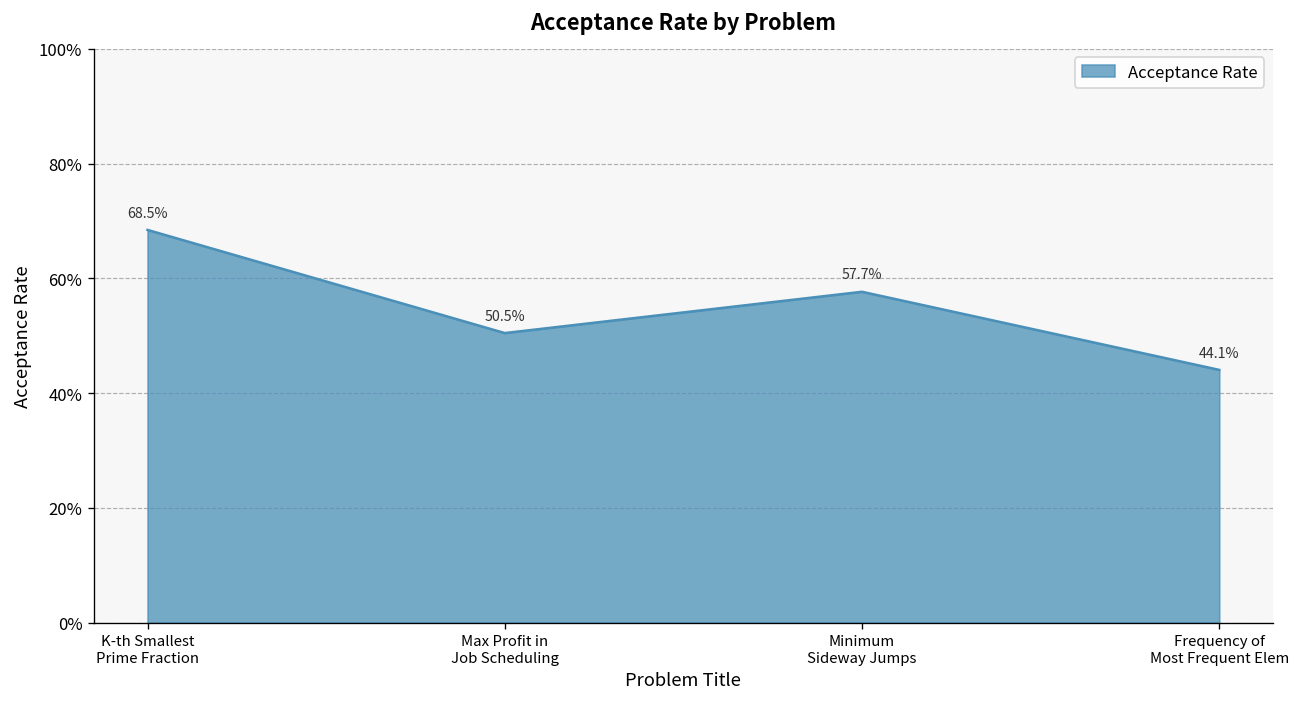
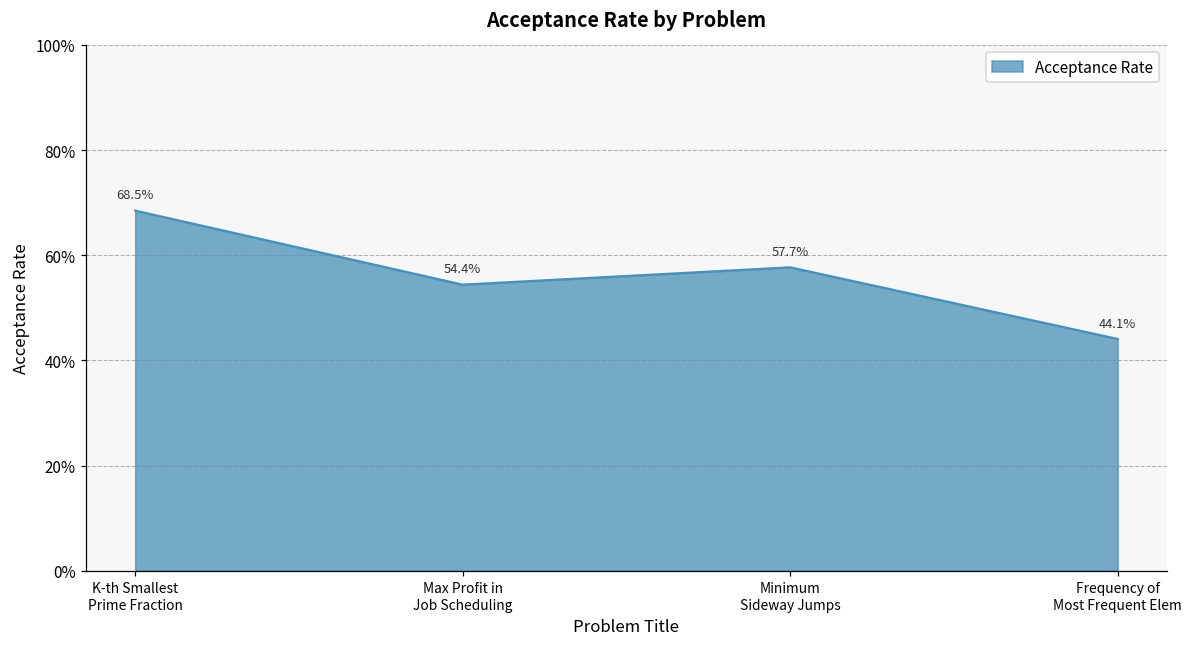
  {
    "K-th Smallest Prime Fraction": "68.5%",
-   "Max Profit in Job Scheduling": "50.5%",
+   "Max Profit in Job Scheduling": "54.4%",
    "Minimum Sideway Jumps": "57.7%",
    "Frequency of Most Frequent Elem": "44.1%"
  }
